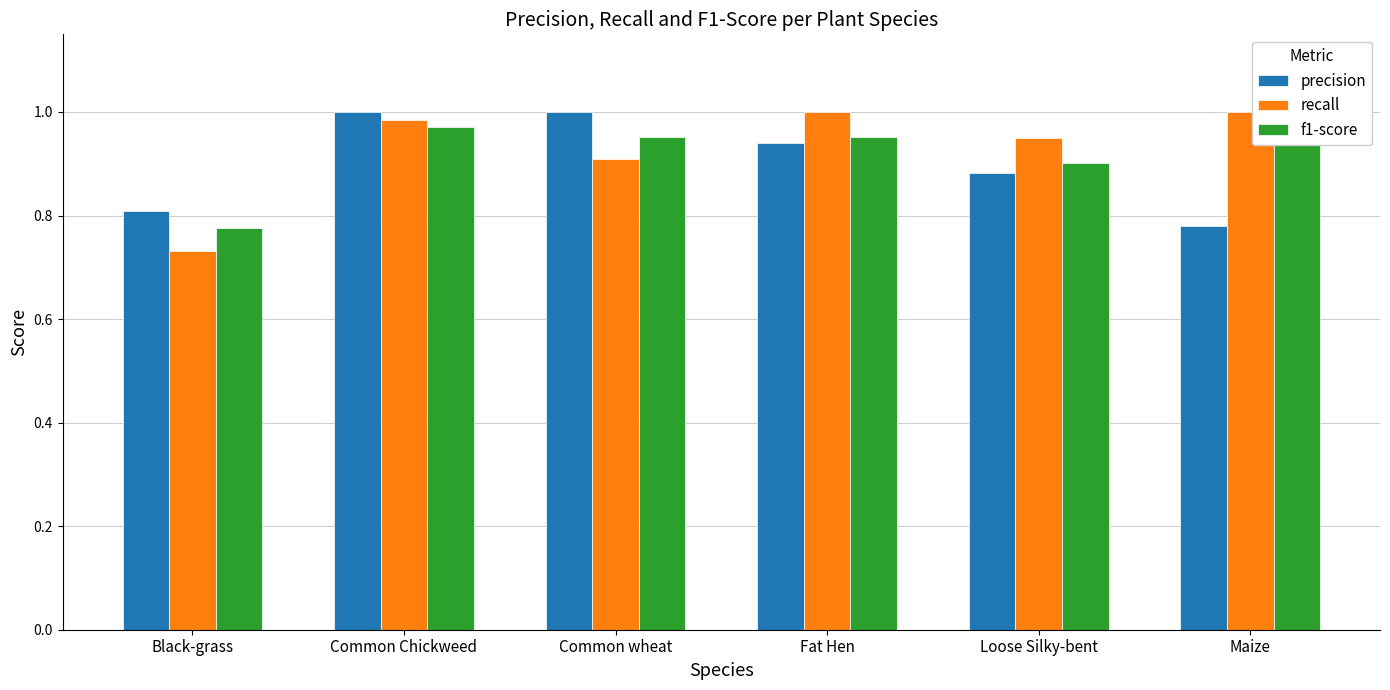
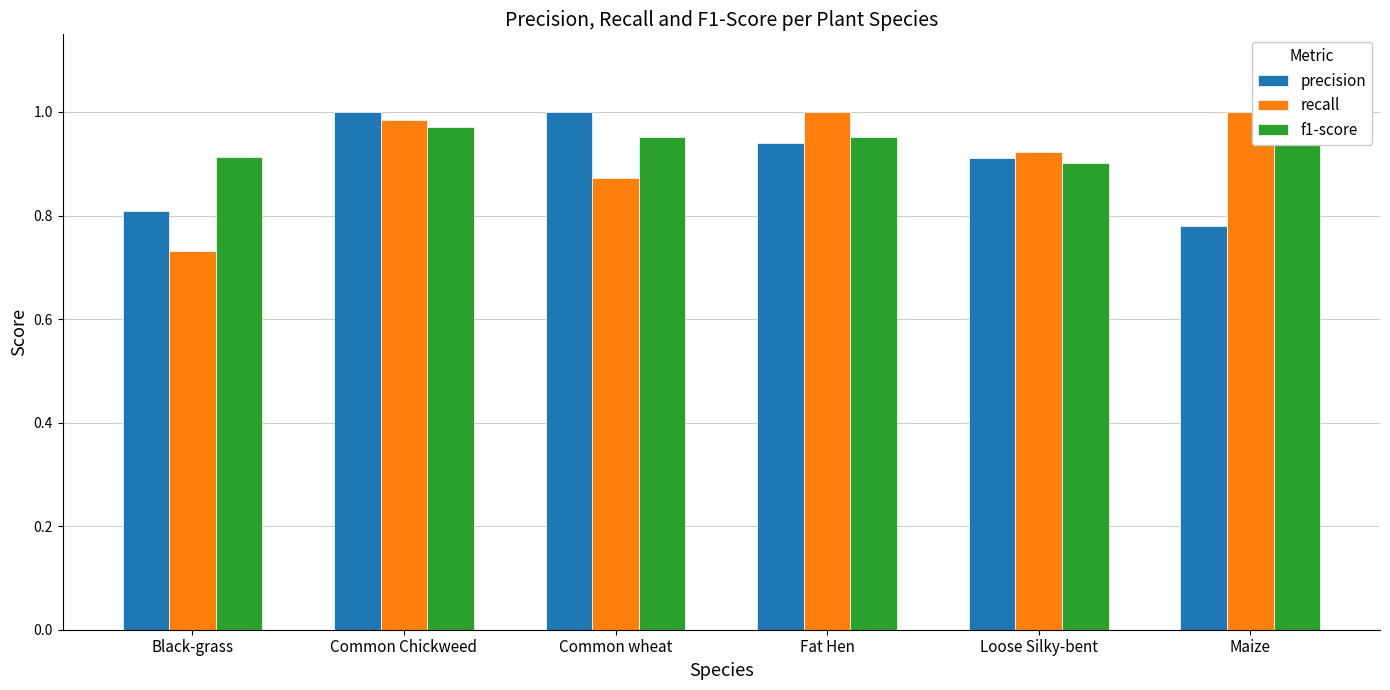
  {
    "precision": {
      "Black-grass": 0.81,
      "Common Chickweed": 1.00,
      "Common wheat": 1.00,
      "Fat Hen": 0.94,
-     "Loose Silky-bent": 0.88,
+     "Loose Silky-bent": 0.91,
      "Maize": 0.78
    },
    "recall": {
      "Black-grass": 0.73,
      "Common Chickweed": 0.98,
-     "Common wheat": 0.91,
+     "Common wheat": 0.87,
      "Fat Hen": 1.00,
-     "Loose Silky-bent": 0.95,
+     "Loose Silky-bent": 0.92,
      "Maize": 1.00
    },
    "f1-score": {
-     "Black-grass": 0.78,
+     "Black-grass": 0.91,
      "Common Chickweed": 0.97,
      "Common wheat": 0.95,
      "Fat Hen": 0.95,
      "Loose Silky-bent": 0.90
    }
  }
